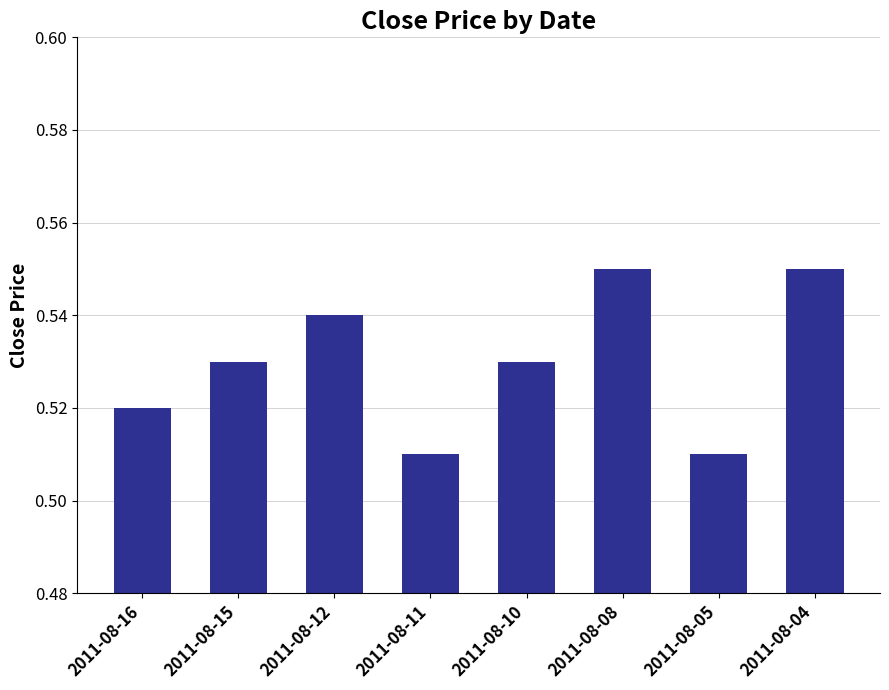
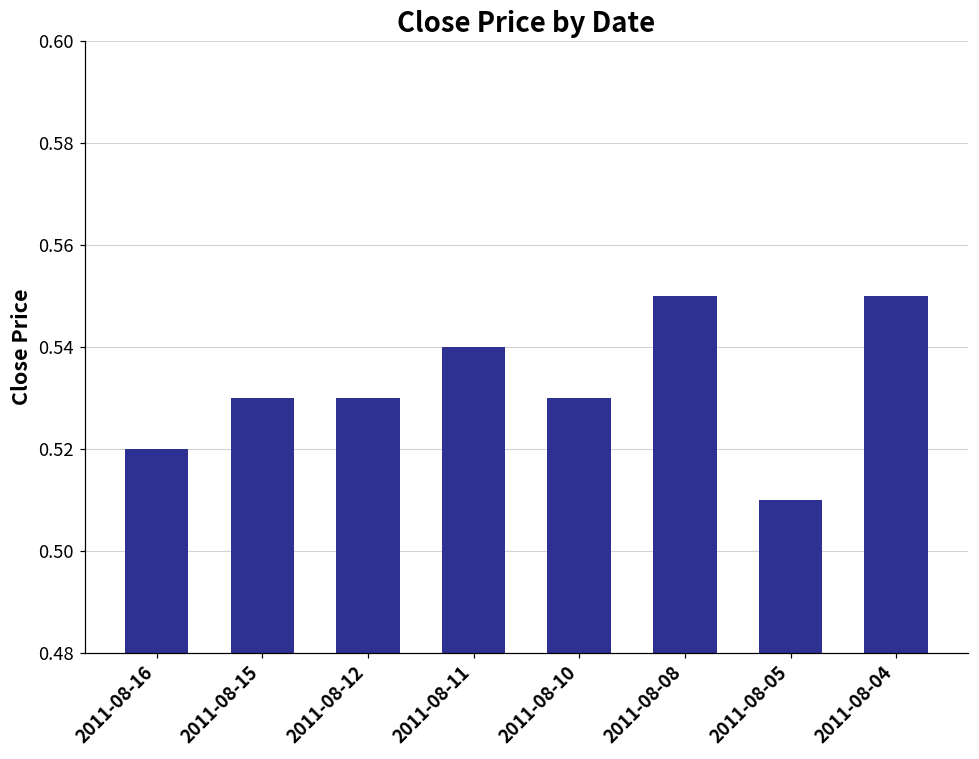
  {
    "2011-08-16": 0.52,
    "2011-08-15": 0.53,
-   "2011-08-12": 0.54,
-   "2011-08-11": 0.51,
+   "2011-08-12": 0.53,
+   "2011-08-11": 0.54,
    "2011-08-10": 0.53,
    "2011-08-08": 0.55,
    "2011-08-05": 0.51,
    "2011-08-04": 0.55
  }
